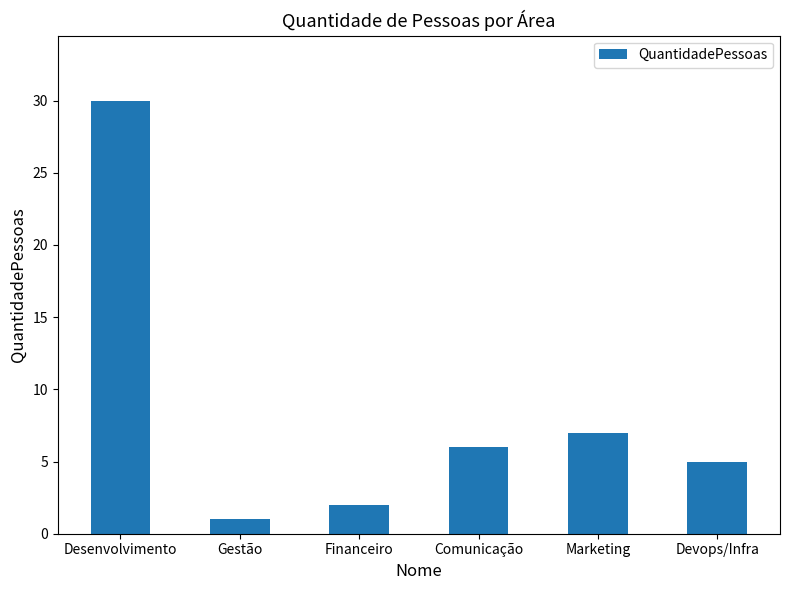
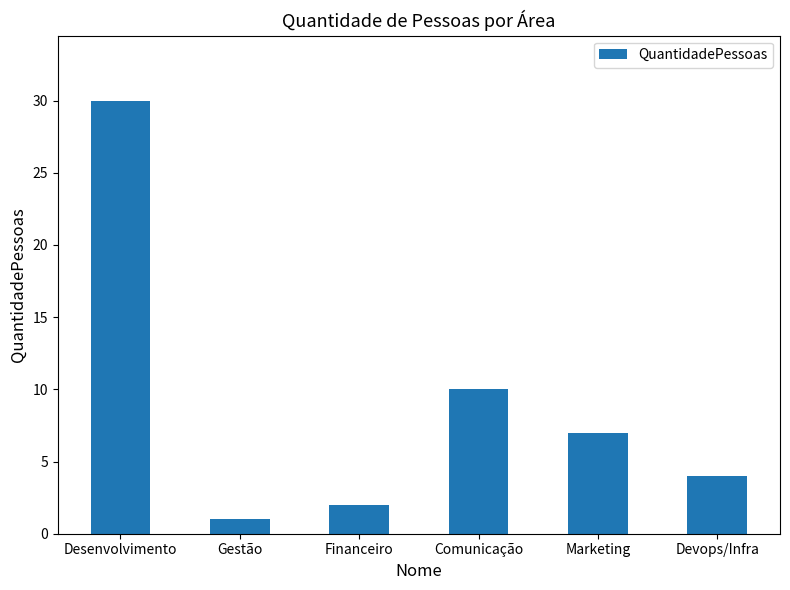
  {
    "Desenvolvimento": 30,
    "Gestão": 1,
    "Financeiro": 2,
-   "Comunicação": 6,
+   "Comunicação": 10,
    "Marketing": 7,
-   "Devops/Infra": 5
+   "Devops/Infra": 4
  }
